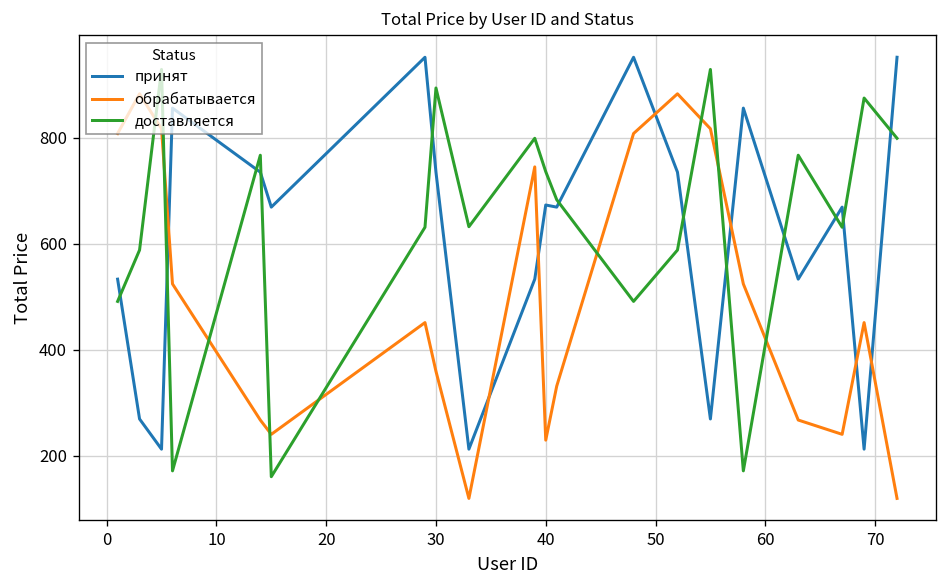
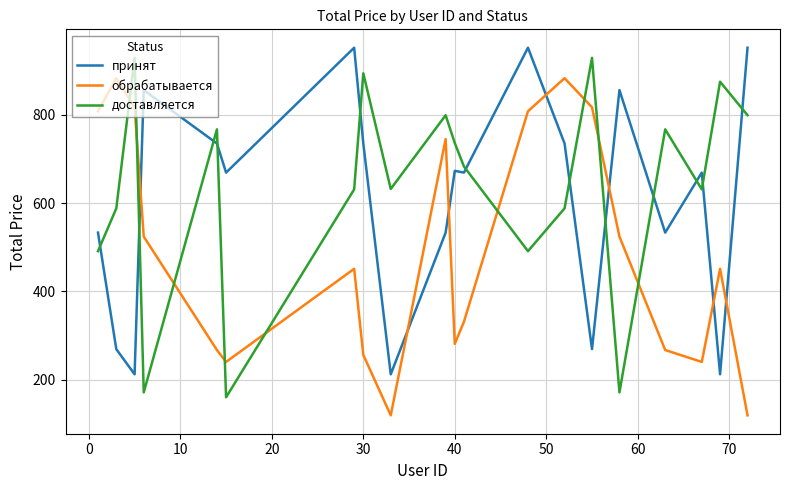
  {
    "принят": {
      "30": 740,
      "40": 670
    },
    "обрабатывается": {
-     "30": 360,
-     "40": 230
+     "30": 260,
+     "40": 280
    },
    "доставляется": {
      "30": 890,
      "40": 740
    }
  }
